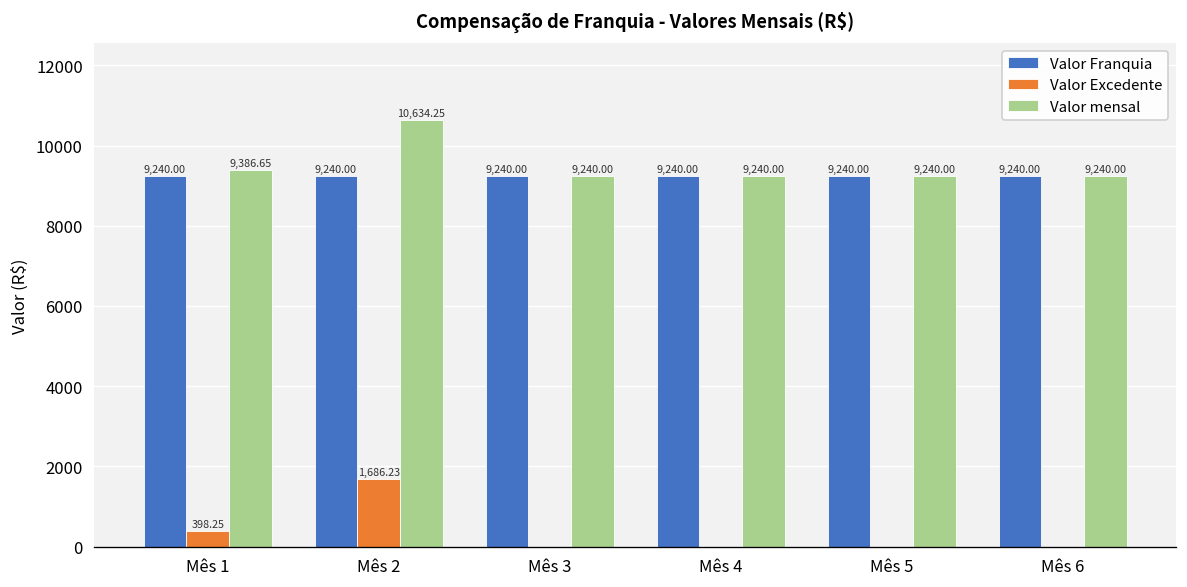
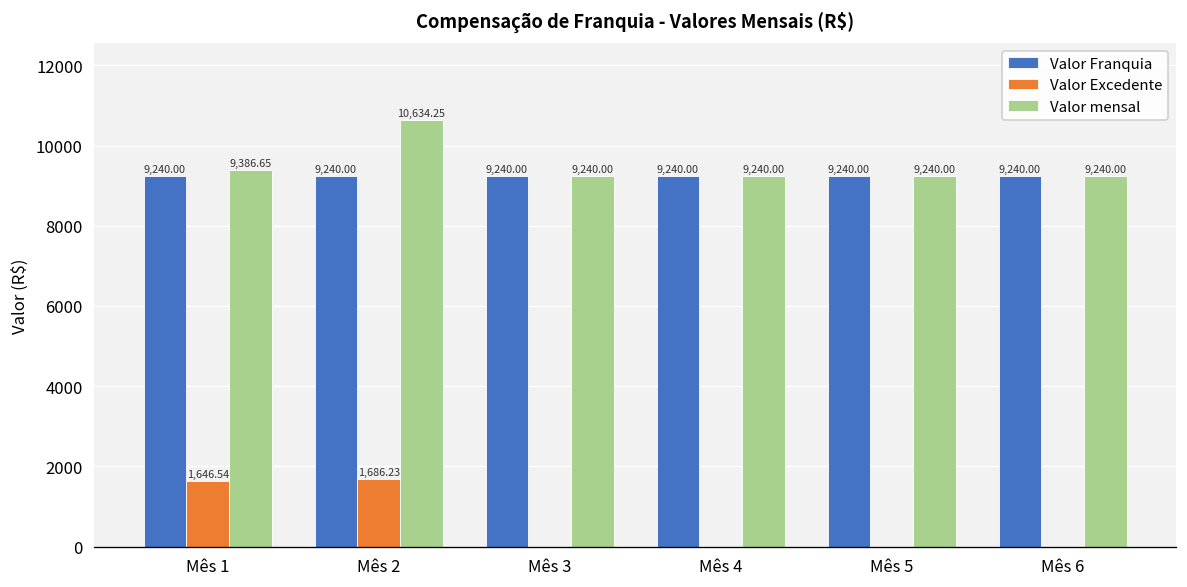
  {
    "Valor Franquia": {
      "Mês 1": "9,240.00",
      "Mês 2": "9,240.00",
      "Mês 3": "9,240.00",
      "Mês 4": "9,240.00",
      "Mês 5": "9,240.00",
      "Mês 6": "9,240.00"
    },
    "Valor Excedente": {
-     "Mês 1": "398.25",
+     "Mês 1": "1,646.54",
      "Mês 2": "1,686.23"
    },
    "Valor mensal": {
      "Mês 1": "9,386.65",
      "Mês 2": "10,634.25",
      "Mês 3": "9,240.00",
      "Mês 4": "9,240.00",
      "Mês 5": "9,240.00",
      "Mês 6": "9,240.00"
    }
  }
